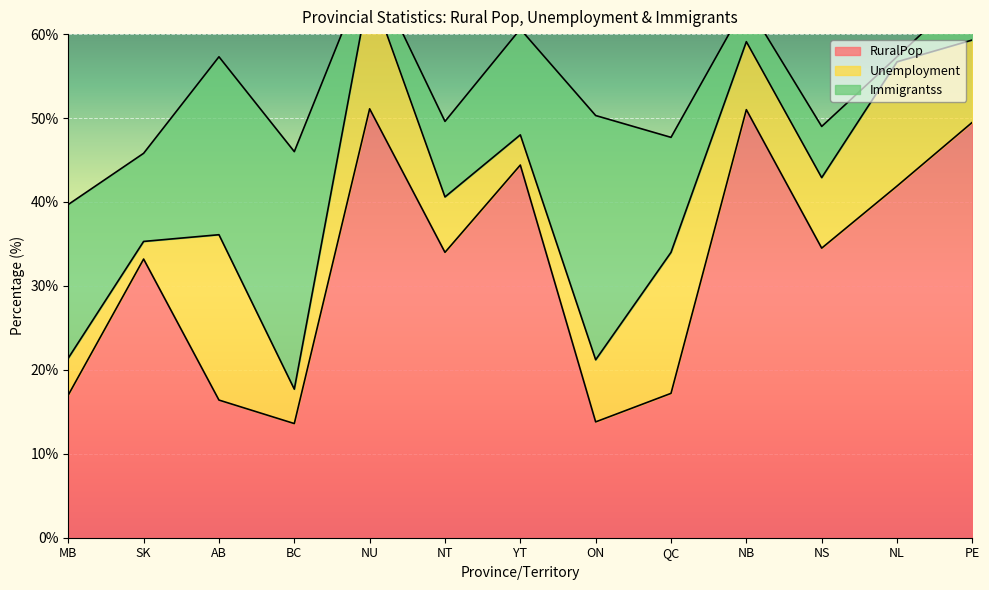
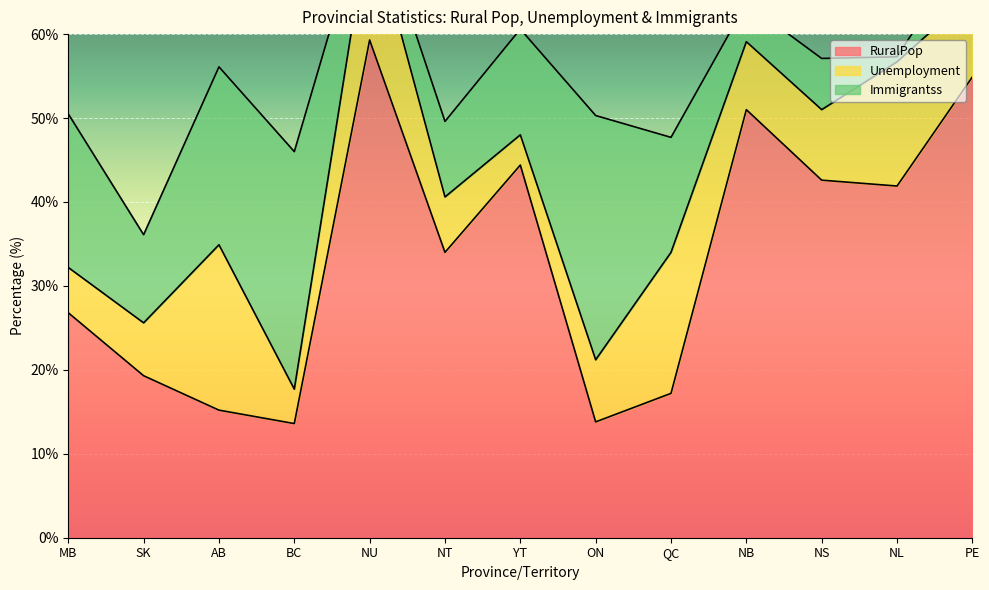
  {
    "RuralPop": {
-     "MB": "17%",
-     "SK": "33%",
-     "AB": "16%",
+     "MB": "27%",
+     "SK": "19%",
+     "AB": "15%",
      "BC": "14%",
-     "NU": "51%",
+     "NU": "59%",
      "NT": "34%",
      "YT": "44%",
      "ON": "14%",
      "QC": "17%",
      "NB": "51%",
-     "NS": "35%",
+     "NS": "43%",
      "NL": "42%",
-     "PE": "50%"
+     "PE": "55%"
    },
    "Unemployment": {
-     "MB": "4%",
-     "SK": "2%",
+     "MB": "5%",
+     "SK": "6%",
      "AB": "20%",
      "BC": "4%",
      "NT": "7%",
      "YT": "4%",
      "ON": "7%",
      "QC": "17%",
      "NB": "8%",
      "NS": "8%"
    },
    "Immigrantss": {
      "MB": "18%",
      "SK": "11%",
      "AB": "21%",
      "BC": "28%",
      "NT": "9%",
      "ON": "29%",
      "QC": "14%",
      "NS": "6%"
    }
  }
